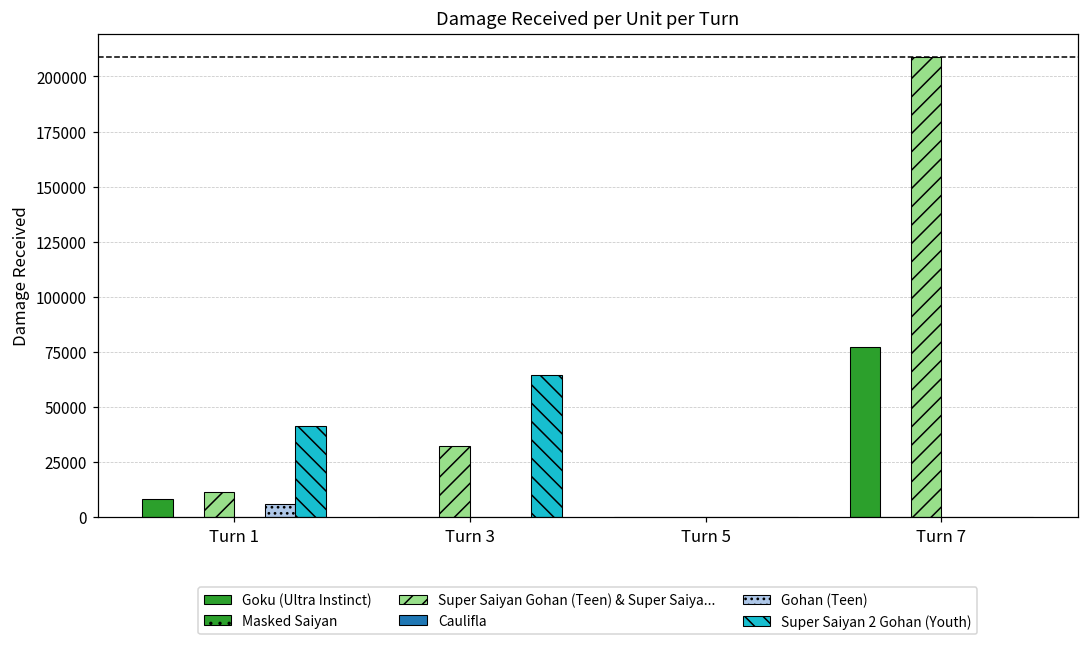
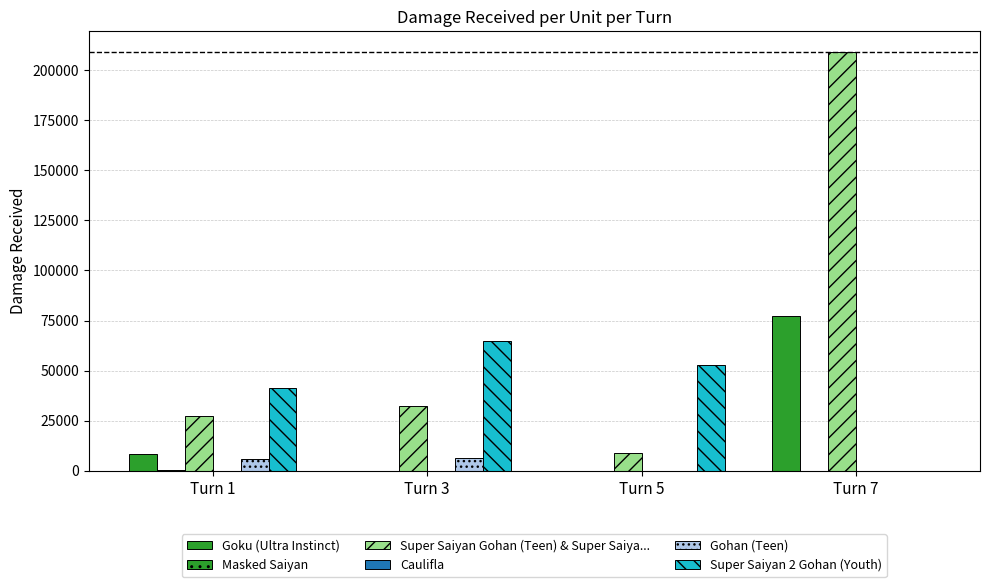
  {
    "Super Saiyan Gohan (Teen) & Super Saiya...": {
-     "Turn 1": 12000,
+     "Turn 1": 28000,
      "Turn 3": 32000,
-     "Turn 5": 0,
+     "Turn 5": 9000,
      "Turn 7": 209000
    },
    "Caulifla": {
      "Turn 1": 0,
      "Turn 3": 0,
      "Turn 5": 0,
      "Turn 7": 0
    },
    "Gohan (Teen)": {
      "Turn 1": 6000,
-     "Turn 3": 0,
+     "Turn 3": 6000,
      "Turn 5": 0,
      "Turn 7": 0
    },
    "Super Saiyan 2 Gohan (Youth)": {
      "Turn 1": 42000,
      "Turn 3": 65000,
-     "Turn 5": 0,
+     "Turn 5": 53000,
      "Turn 7": 0
    }
  }
